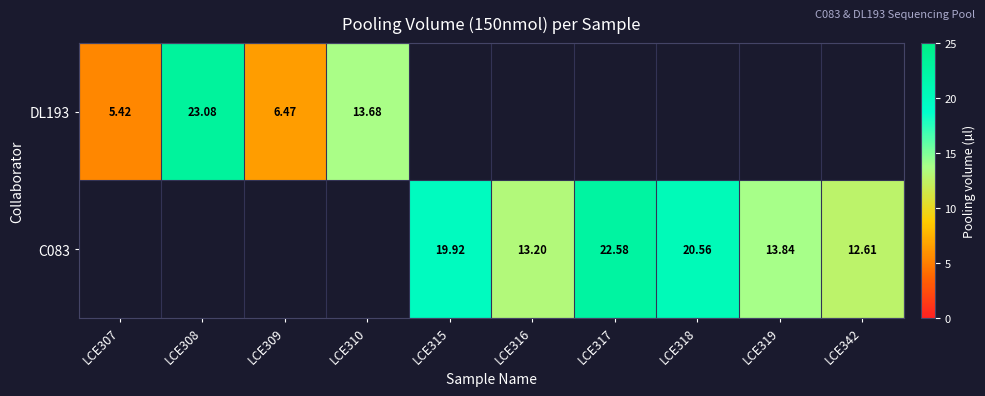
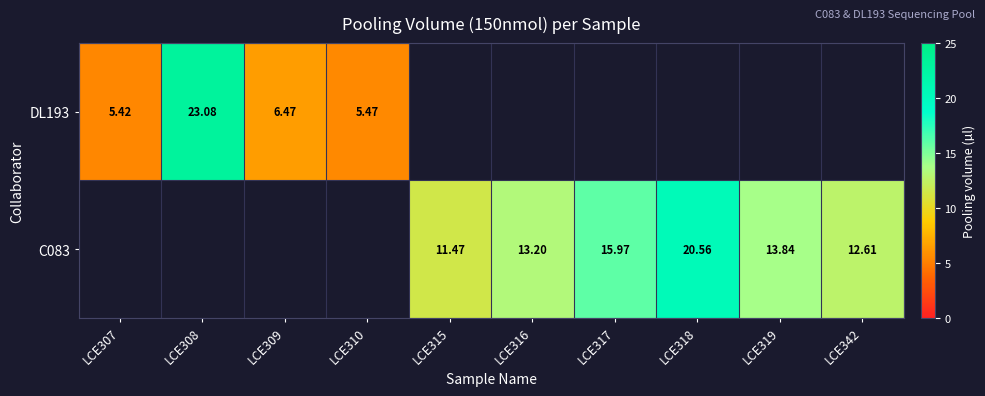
  {
    "DL193": {
      "LCE307": 5.42,
      "LCE308": 23.08,
      "LCE309": 6.47,
-     "LCE310": 13.68
+     "LCE310": 5.47
    },
    "C083": {
-     "LCE315": 19.92,
+     "LCE315": 11.47,
      "LCE316": 13.20,
-     "LCE317": 22.58,
+     "LCE317": 15.97,
      "LCE318": 20.56,
      "LCE319": 13.84,
      "LCE342": 12.61
    }
  }
